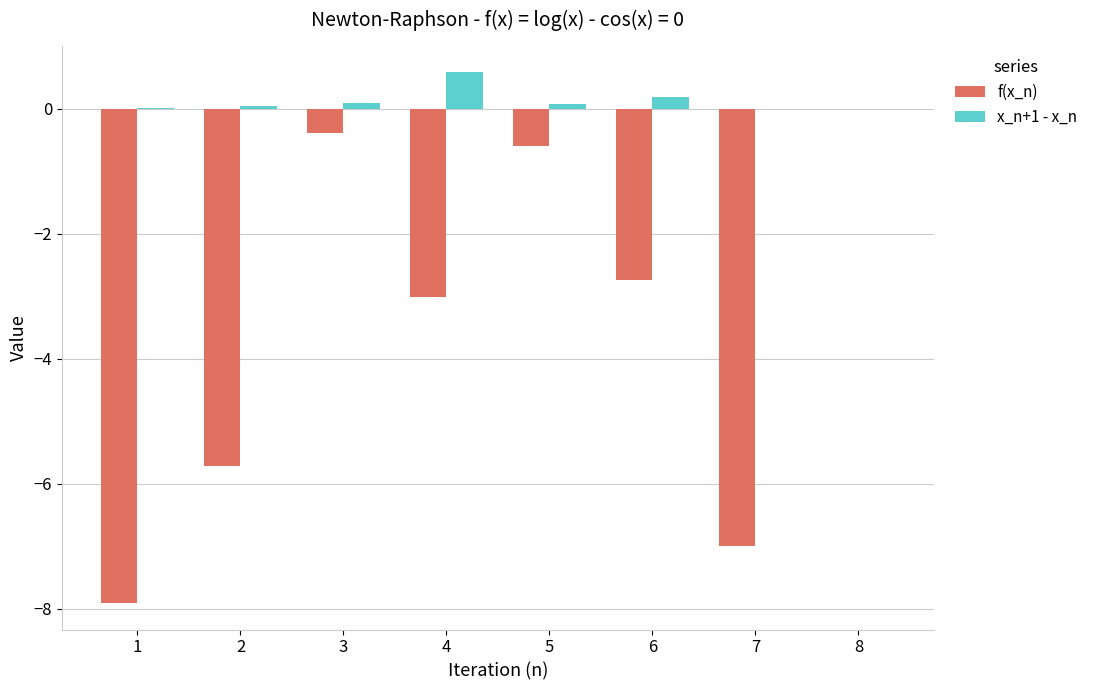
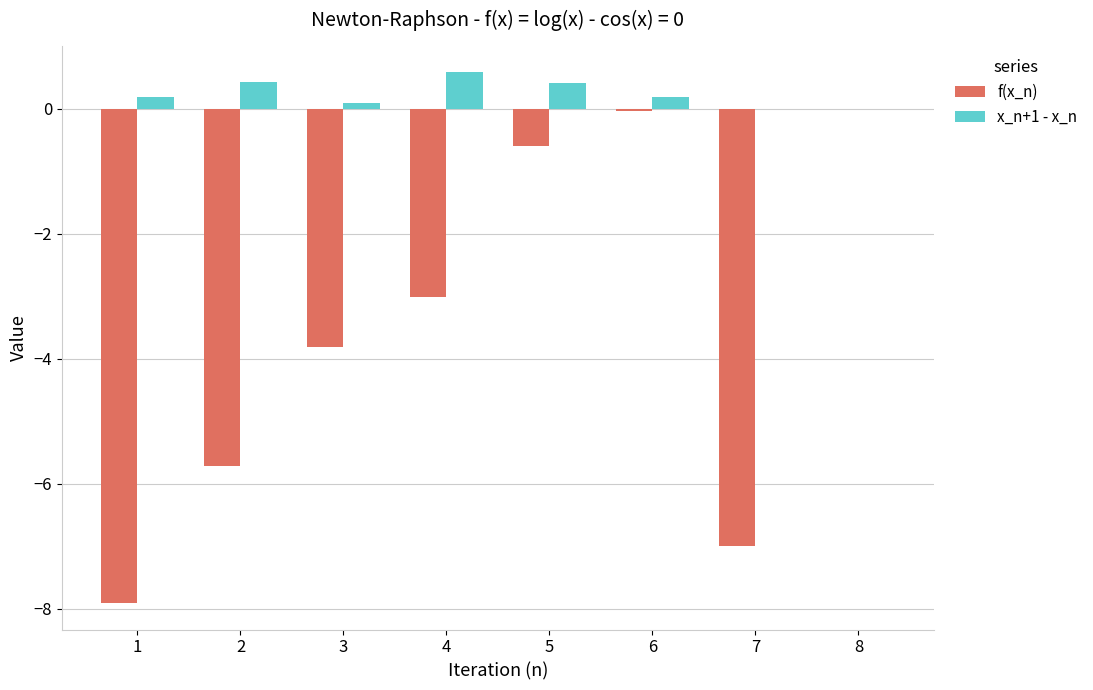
  {
    "f(x_n)": {
      "1": -7.9,
      "2": -5.7,
-     "3": -0.4,
+     "3": -3.8,
      "4": -3.0,
      "5": -0.6,
-     "6": -2.7,
+     "6": 0.0,
      "7": -7.0,
      "8": 0.0
    },
    "x_n+1 - x_n": {
-     "1": 0.0,
-     "2": 0.1,
+     "1": 0.2,
+     "2": 0.4,
      "3": 0.1,
      "4": 0.6,
-     "5": 0.1,
+     "5": 0.4,
      "6": 0.2,
      "8": 0.0
    }
  }
